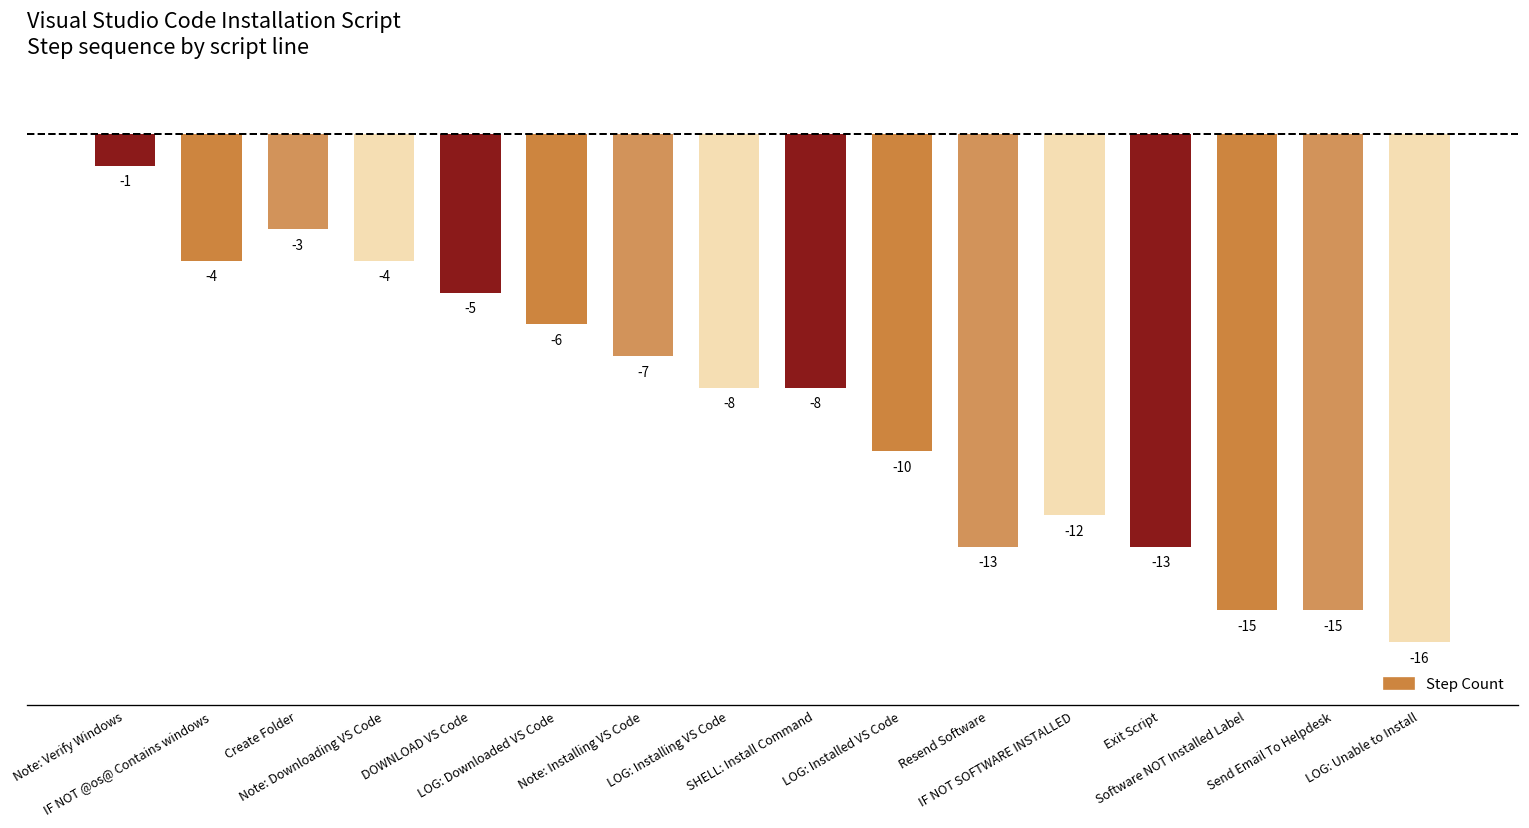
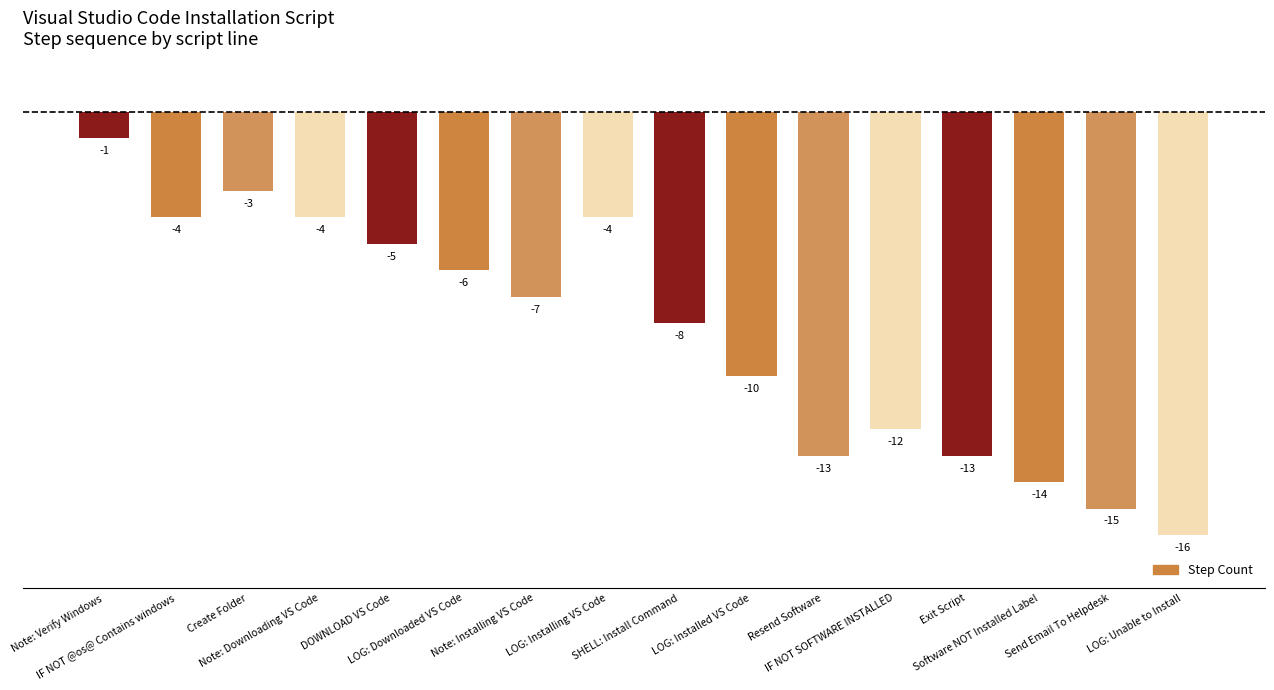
  {
    "Note: Verify Windows": -1,
    "IF NOT @os@ Contains windows": -4,
    "Create Folder": -3,
    "Note: Downloading VS Code": -4,
    "DOWNLOAD VS Code": -5,
    "LOG: Downloaded VS Code": -6,
    "Note: Installing VS Code": -7,
-   "LOG: Installing VS Code": -8,
+   "LOG: Installing VS Code": -4,
    "SHELL: Install Command": -8,
    "LOG: Installed VS Code": -10,
    "Resend Software": -13,
    "IF NOT SOFTWARE INSTALLED": -12,
    "Exit Script": -13,
-   "Software NOT Installed Label": -15,
+   "Software NOT Installed Label": -14,
    "Send Email To Helpdesk": -15,
    "LOG: Unable to Install": -16
  }
